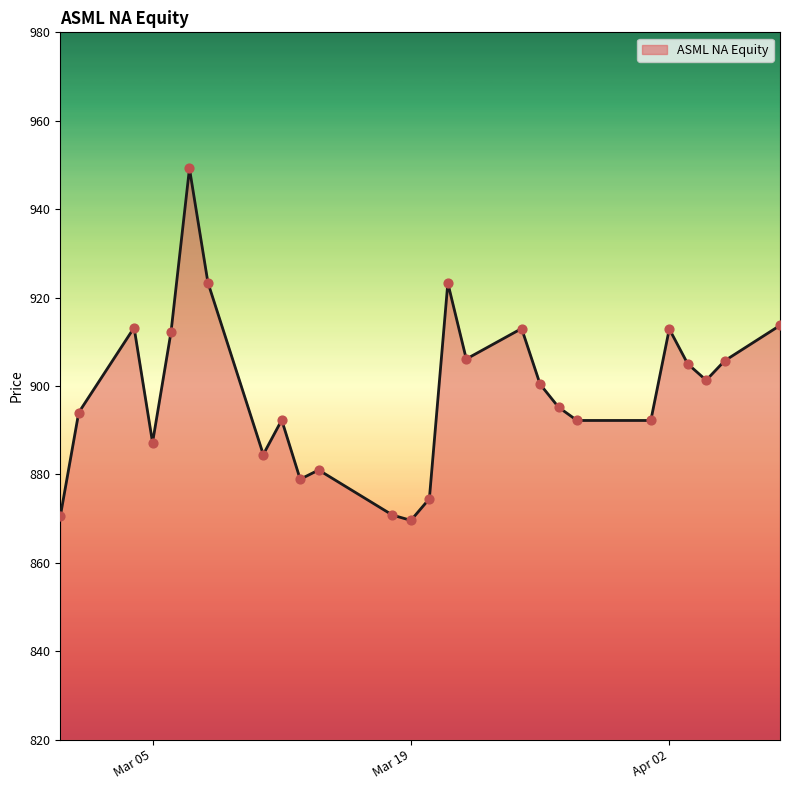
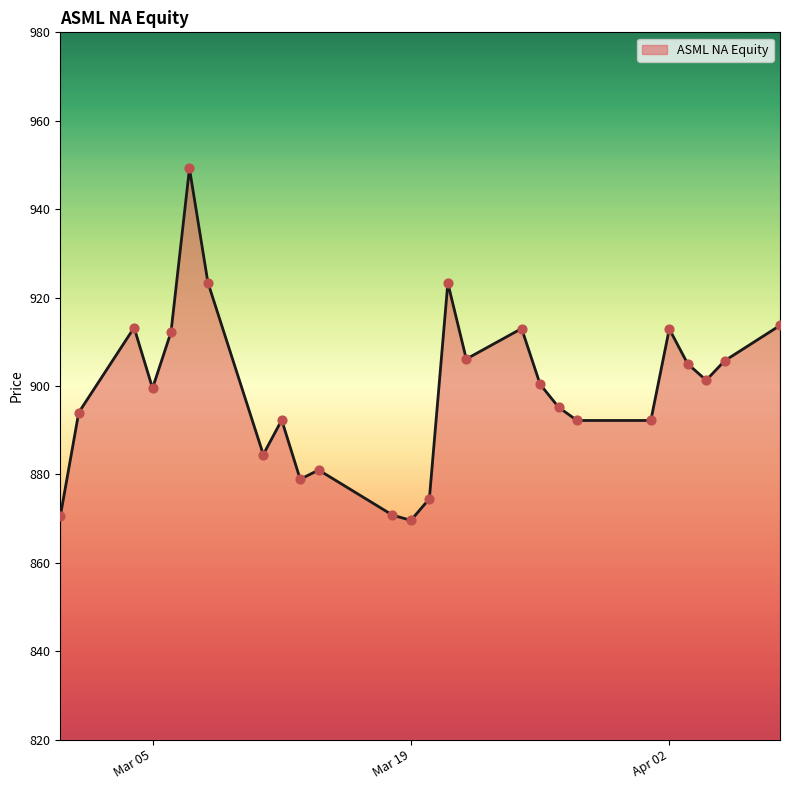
  {
-   "Mar 05": 887,
+   "Mar 05": 900,
    "Mar 19": 870,
    "Apr 02": 913
  }
